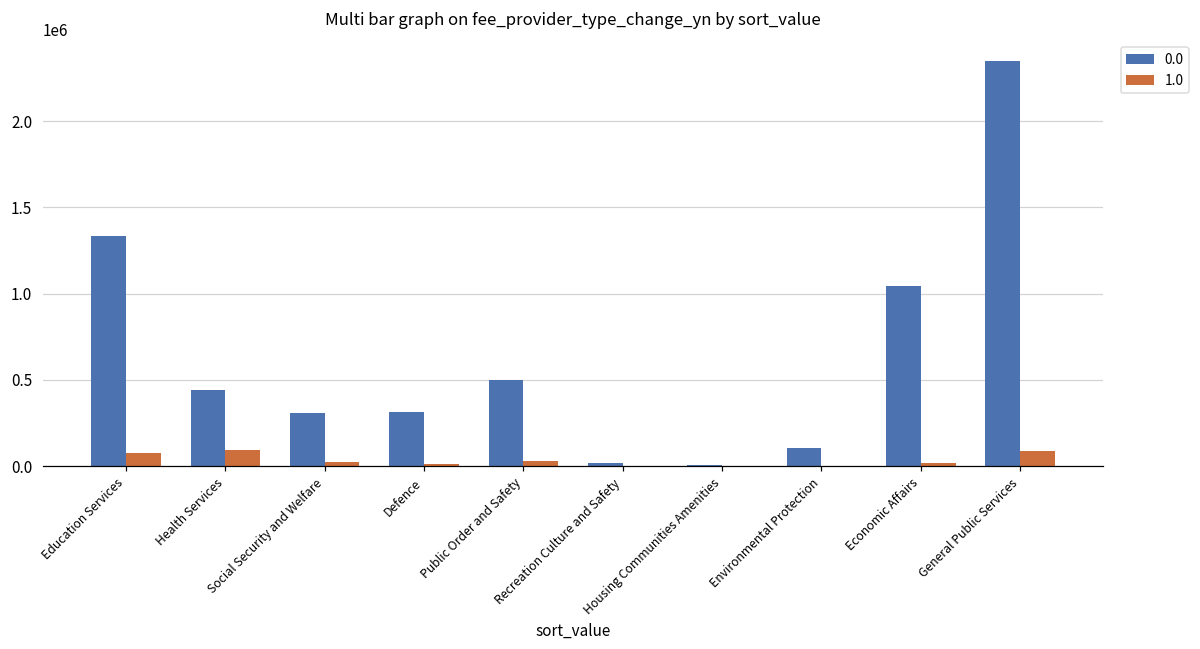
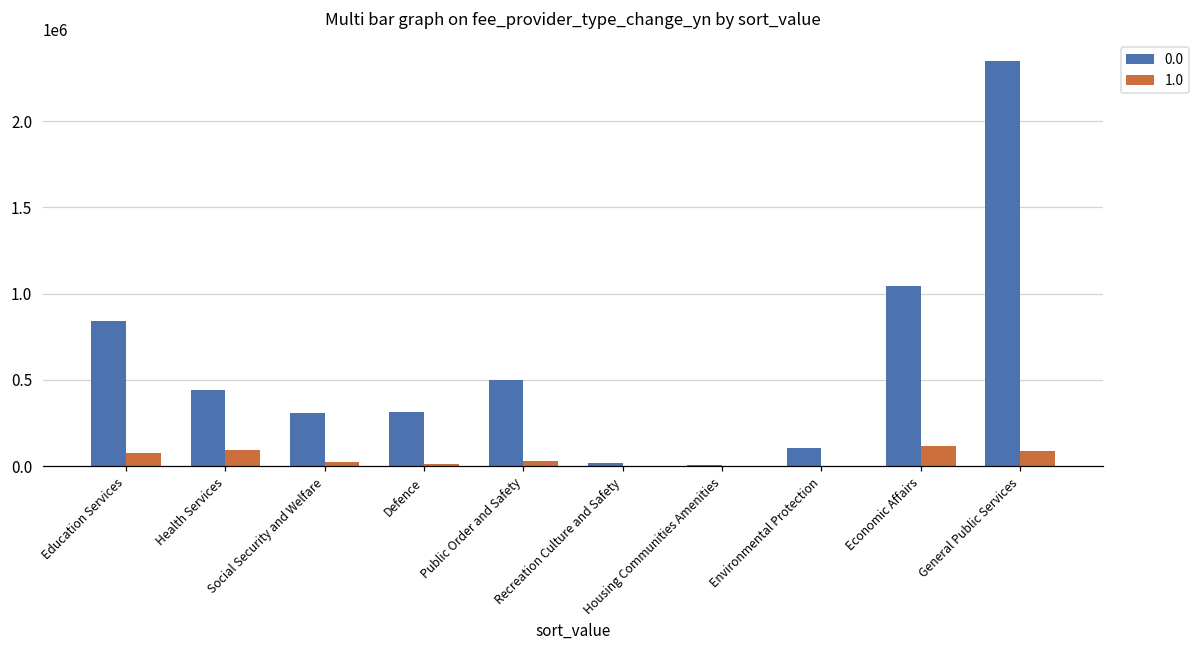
  {
    "0.0": {
-     "Education Services": 1330000,
+     "Education Services": 840000,
      "Health Services": 440000,
      "Social Security and Welfare": 310000,
      "Defence": 310000,
      "Public Order and Safety": 500000,
      "Recreation Culture and Safety": 20000,
      "Environmental Protection": 100000,
      "Economic Affairs": 1050000,
      "General Public Services": 2350000
    },
    "1.0": {
      "Education Services": 70000,
      "Health Services": 90000,
      "Social Security and Welfare": 20000,
      "Public Order and Safety": 30000,
      "Environmental Protection": 0,
-     "Economic Affairs": 20000,
+     "Economic Affairs": 120000,
      "General Public Services": 90000
    }
  }
